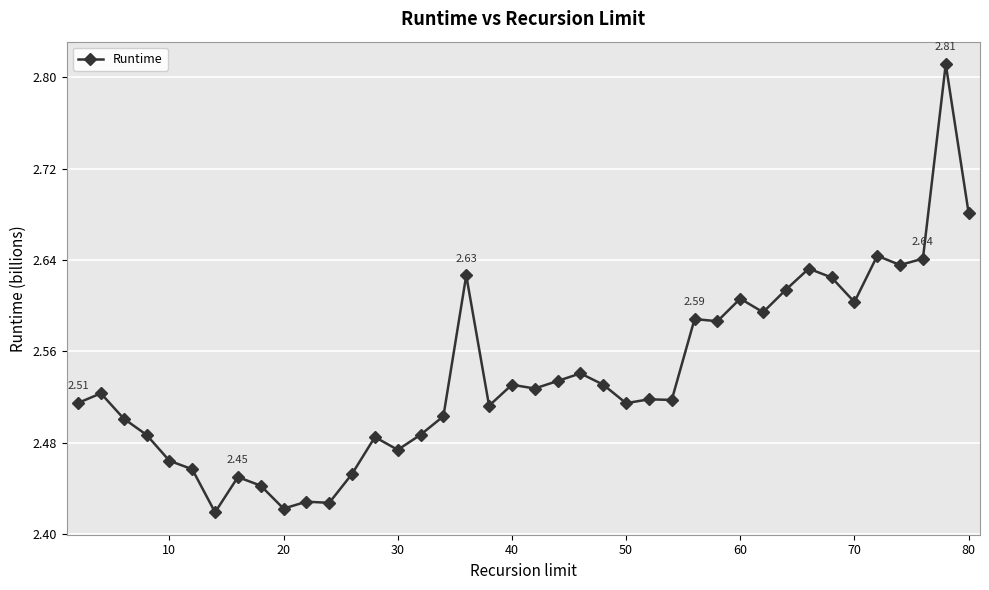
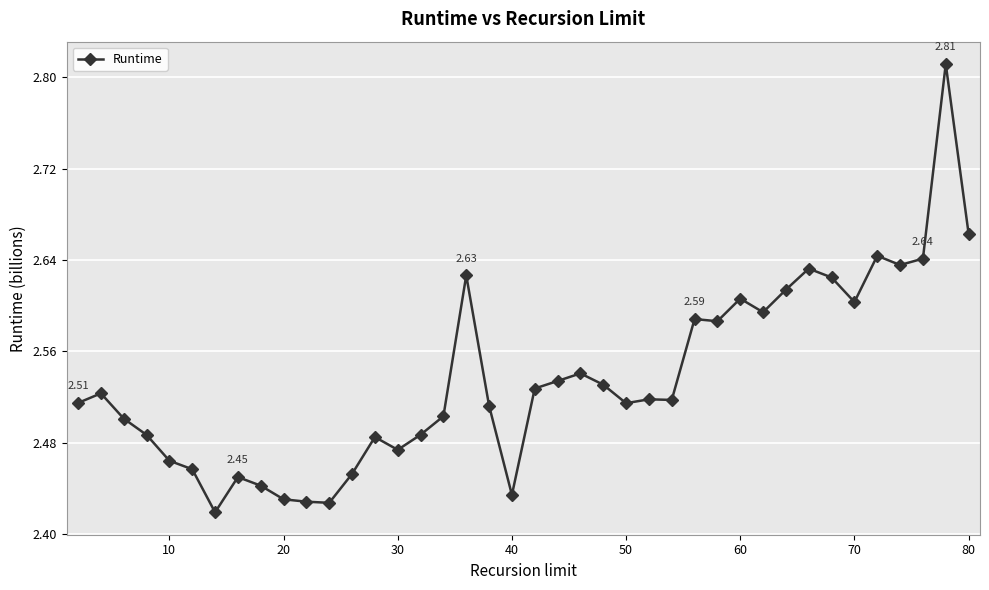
  {
    "10": 2.464,
-   "20": 2.423,
+   "20": 2.431,
    "30": 2.474,
-   "40": 2.531,
+   "40": 2.435,
    "50": 2.515,
    "60": 2.606,
    "70": 2.603,
-   "80": 2.681
+   "80": 2.663
  }
